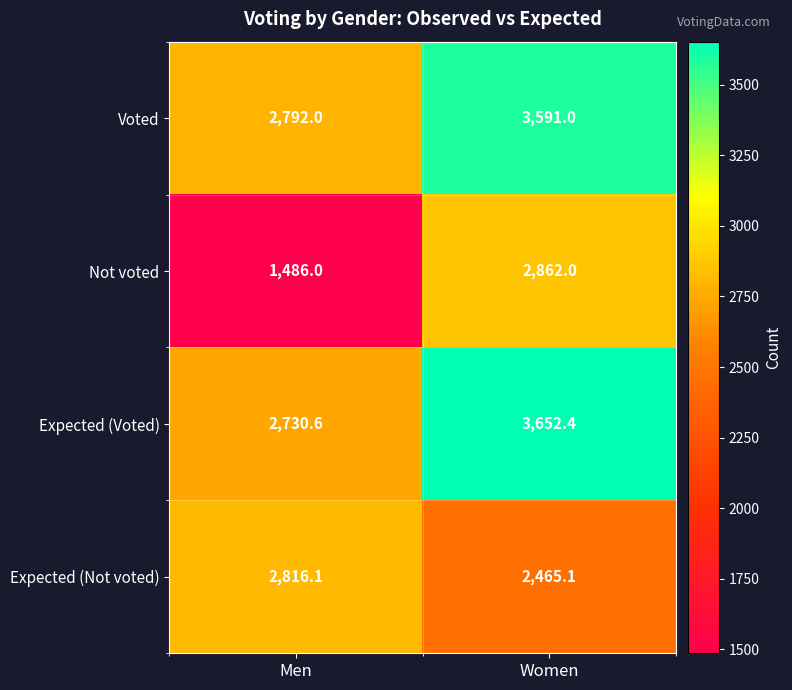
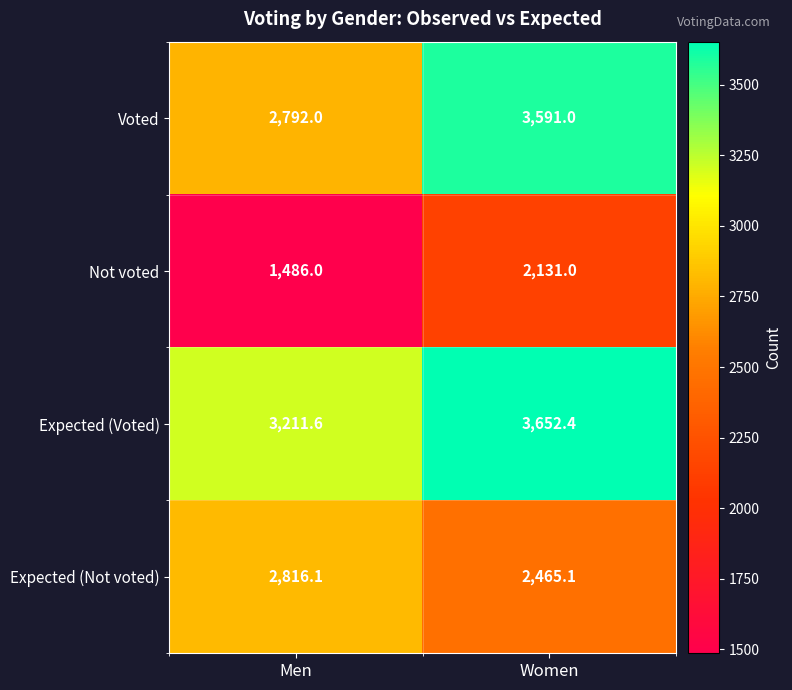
  {
    "Voted": {
      "Men": "2,792.0",
      "Women": "3,591.0"
    },
    "Not voted": {
      "Men": "1,486.0",
-     "Women": "2,862.0"
+     "Women": "2,131.0"
    },
    "Expected (Voted)": {
-     "Men": "2,730.6",
+     "Men": "3,211.6",
      "Women": "3,652.4"
    },
    "Expected (Not voted)": {
      "Men": "2,816.1",
      "Women": "2,465.1"
    }
  }
